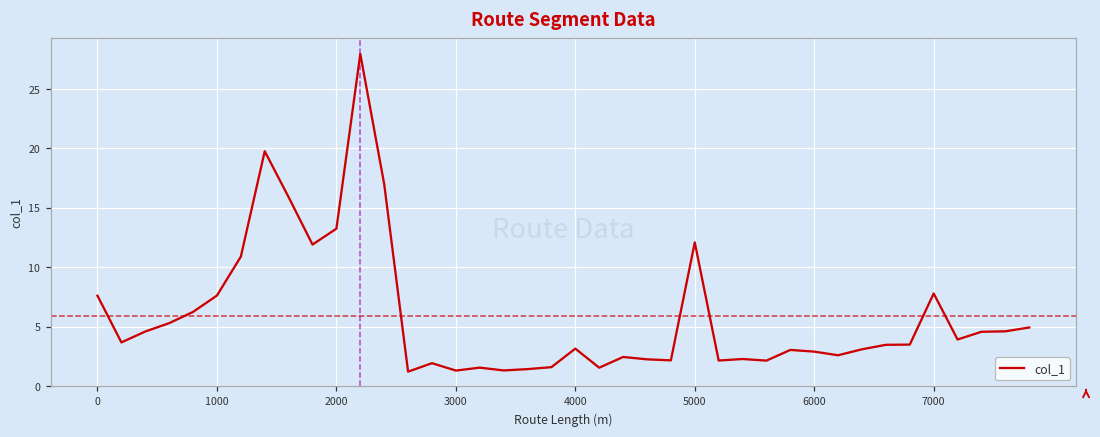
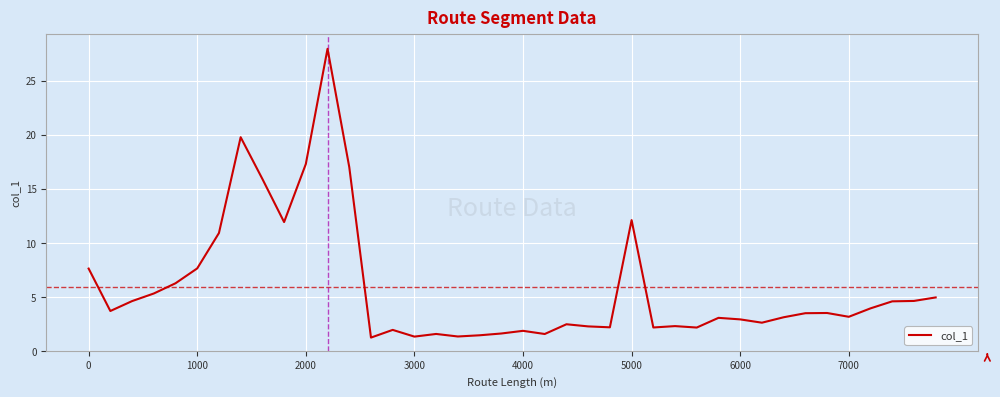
  {
    "0": 7.6,
    "1000": 7.6,
-   "2000": 13.2,
+   "2000": 17.3,
    "3000": 1.3,
-   "4000": 3.2,
+   "4000": 1.8,
    "5000": 12.1,
    "6000": 2.9,
-   "7000": 7.8
+   "7000": 3.1
  }
